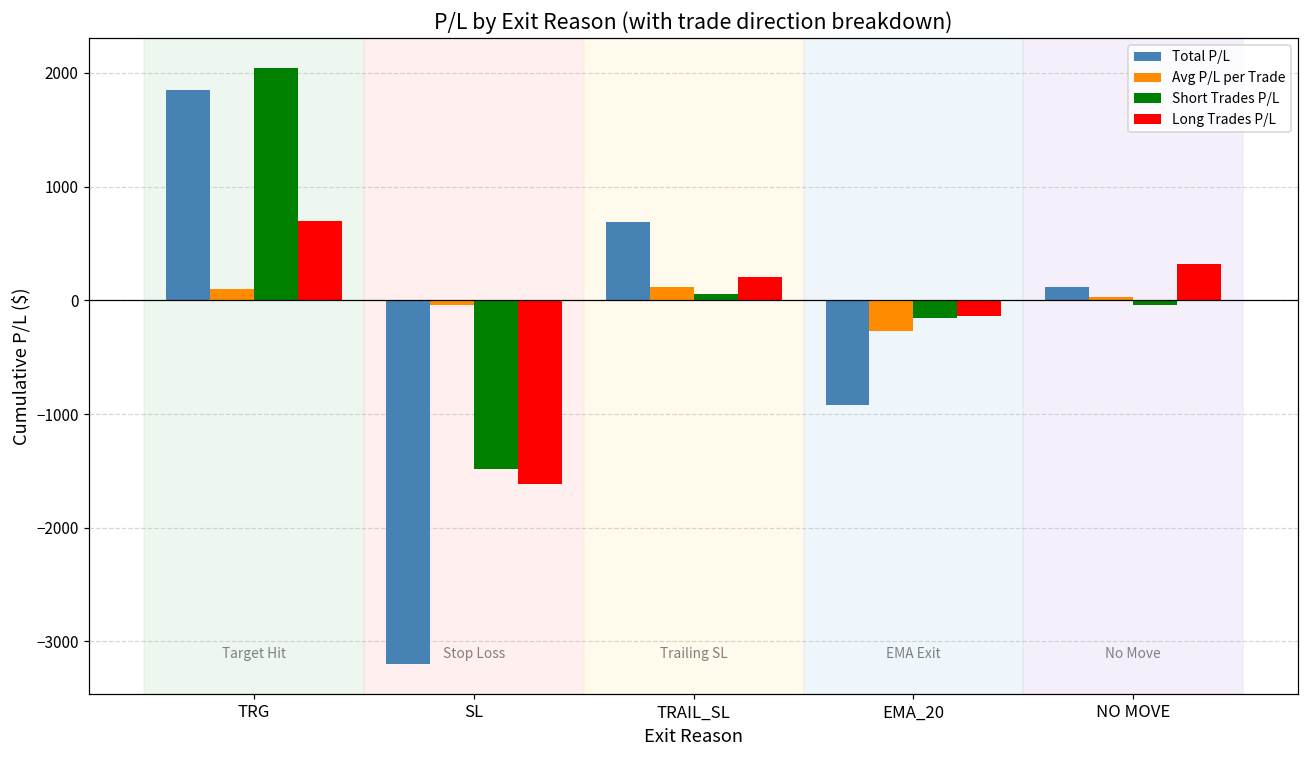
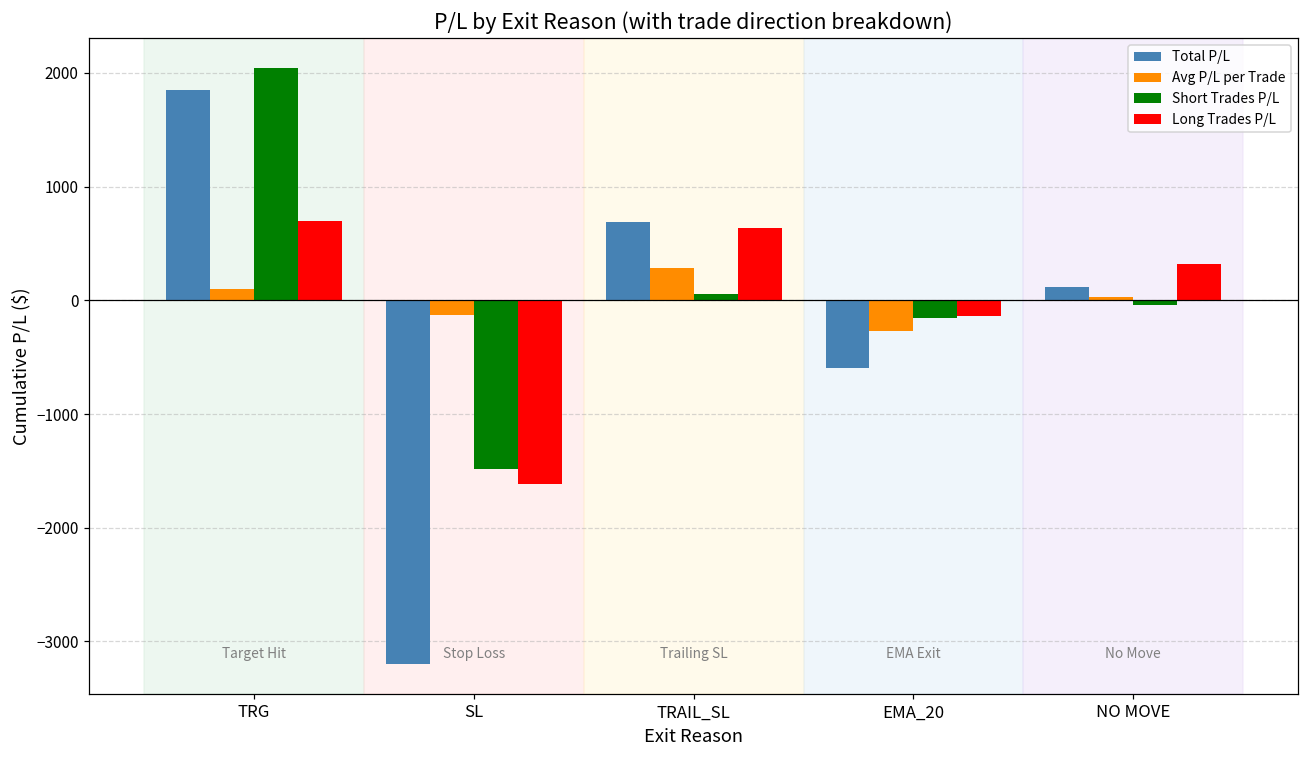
  {
    "Total P/L": {
      "TRG": 1850,
      "SL": -3200,
      "TRAIL_SL": 690,
-     "EMA_20": -920,
+     "EMA_20": -600,
      "NO MOVE": 120
    },
    "Avg P/L per Trade": {
      "TRG": 100,
-     "SL": -40,
-     "TRAIL_SL": 120,
+     "SL": -130,
+     "TRAIL_SL": 280,
      "EMA_20": -270,
      "NO MOVE": 30
    },
    "Short Trades P/L": {
      "TRG": 2050,
      "SL": -1480,
      "TRAIL_SL": 60,
      "EMA_20": -150,
      "NO MOVE": -40
    },
    "Long Trades P/L": {
      "TRG": 700,
      "SL": -1610,
-     "TRAIL_SL": 210,
+     "TRAIL_SL": 630,
      "EMA_20": -130,
      "NO MOVE": 320
    }
  }
